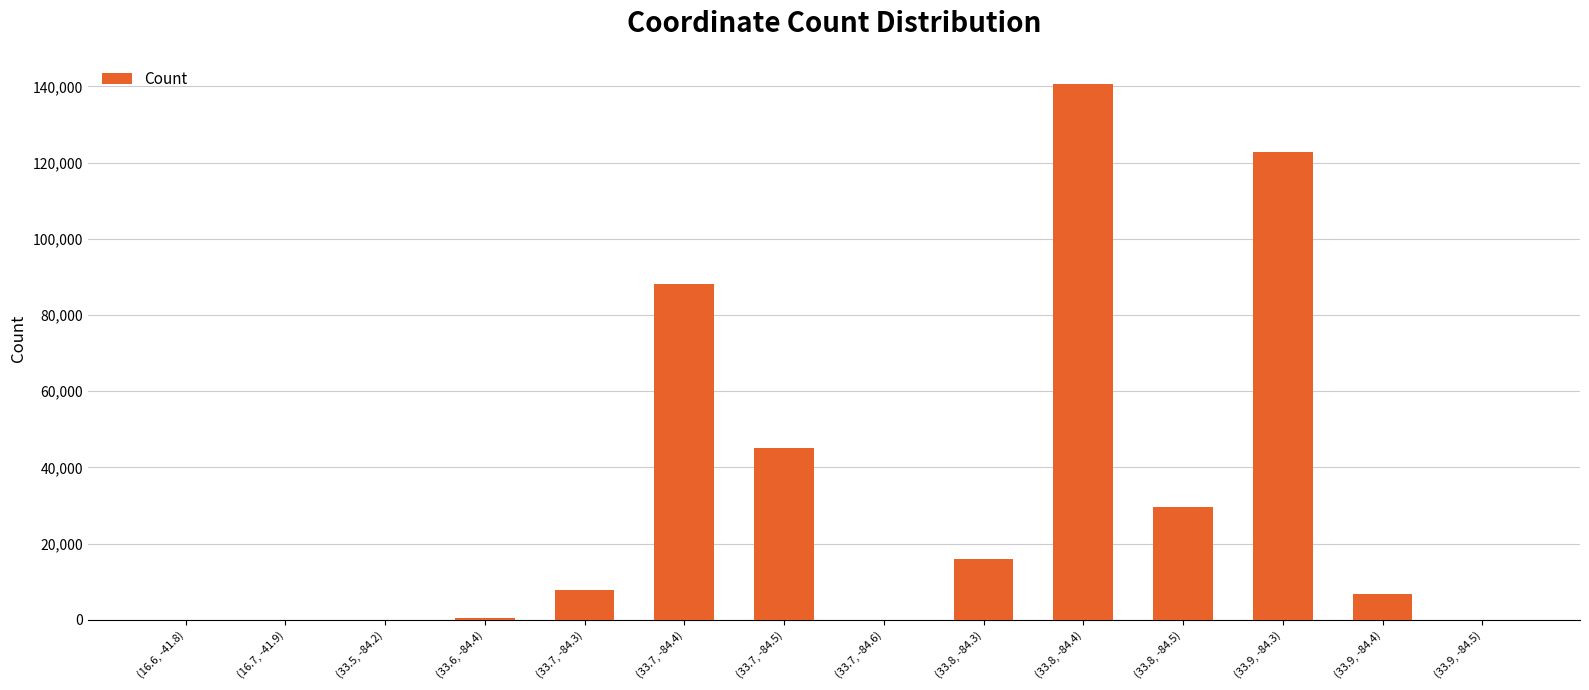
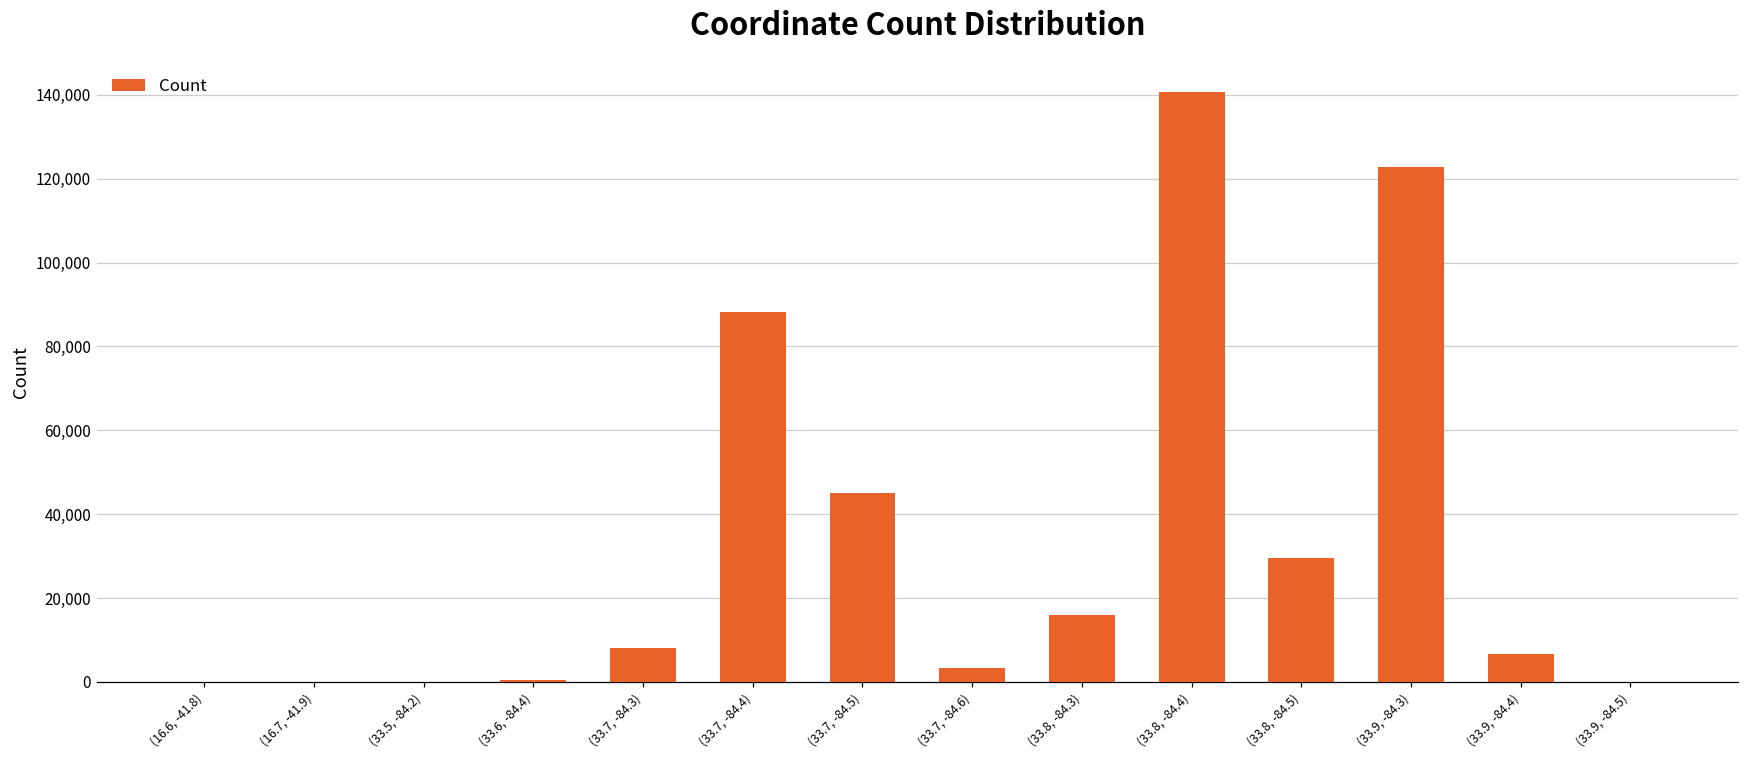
  {
    "(33.7, -84.3)": "8,000",
    "(33.7, -84.4)": "88,000",
    "(33.7, -84.5)": "45,000",
-   "(33.7, -84.6)": "0",
+   "(33.7, -84.6)": "3,000",
    "(33.8, -84.3)": "16,000",
    "(33.8, -84.4)": "141,000",
    "(33.8, -84.5)": "30,000",
    "(33.9, -84.3)": "123,000",
    "(33.9, -84.4)": "7,000"
  }
